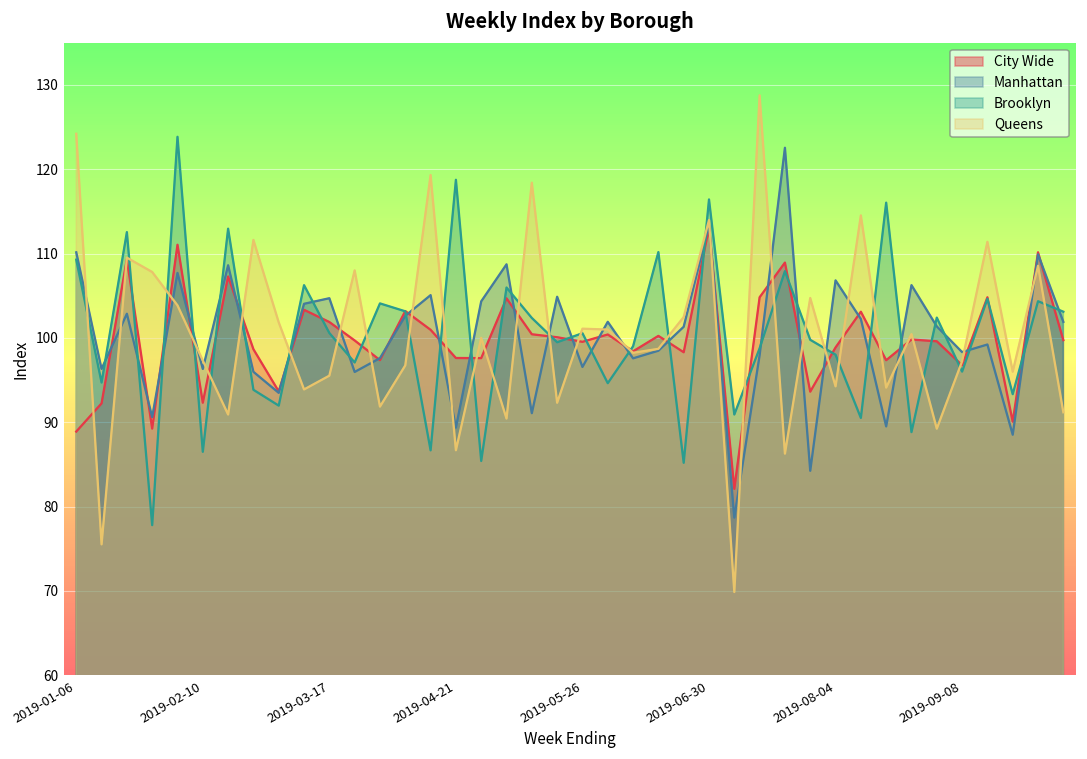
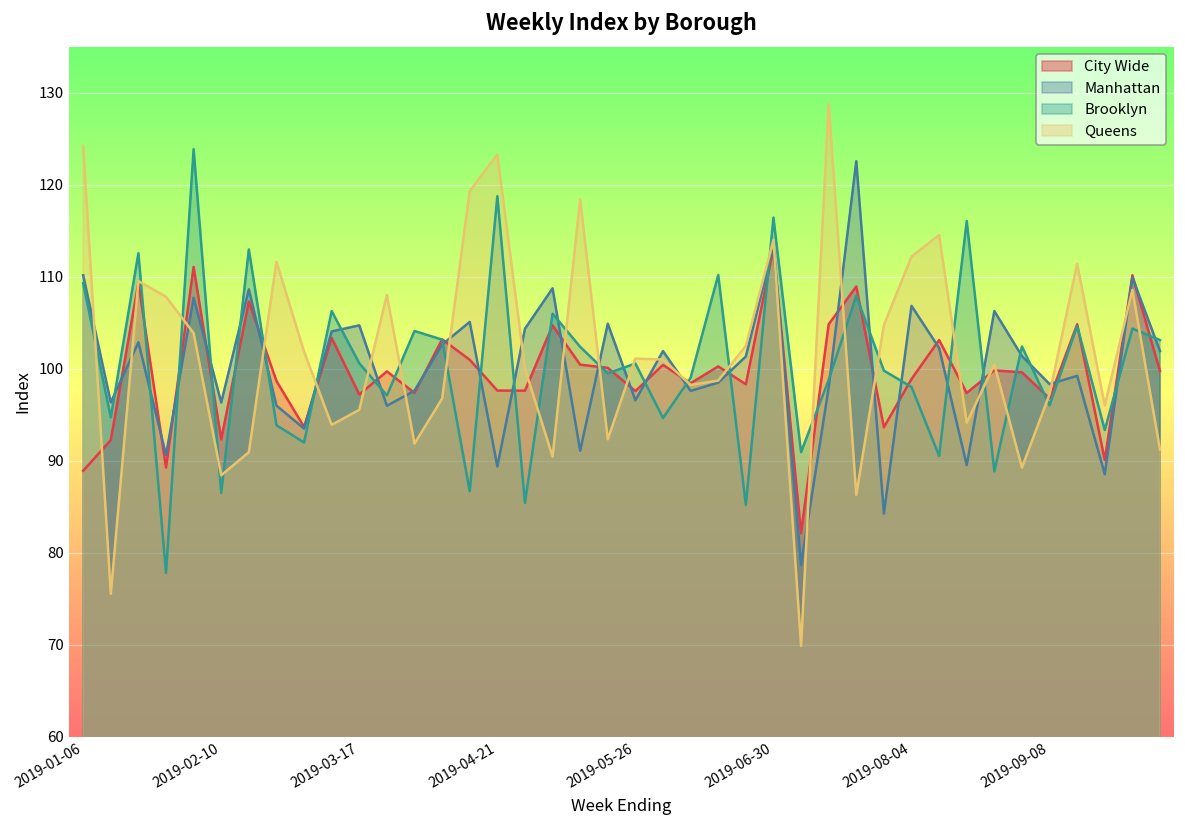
  {
    "City Wide": {
      "2019-01-06": 89,
      "2019-02-10": 92,
-     "2019-03-17": 102,
+     "2019-03-17": 97,
      "2019-04-21": 98,
-     "2019-05-26": 100,
+     "2019-05-26": 98,
      "2019-06-30": 113,
      "2019-08-04": 99,
      "2019-09-08": 97
    },
    "Queens": {
      "2019-01-06": 124,
-     "2019-02-10": 97,
+     "2019-02-10": 88,
      "2019-03-17": 96,
-     "2019-04-21": 87,
+     "2019-04-21": 123,
      "2019-05-26": 101,
      "2019-06-30": 114,
-     "2019-08-04": 94,
+     "2019-08-04": 112,
      "2019-09-08": 97
    }
  }
